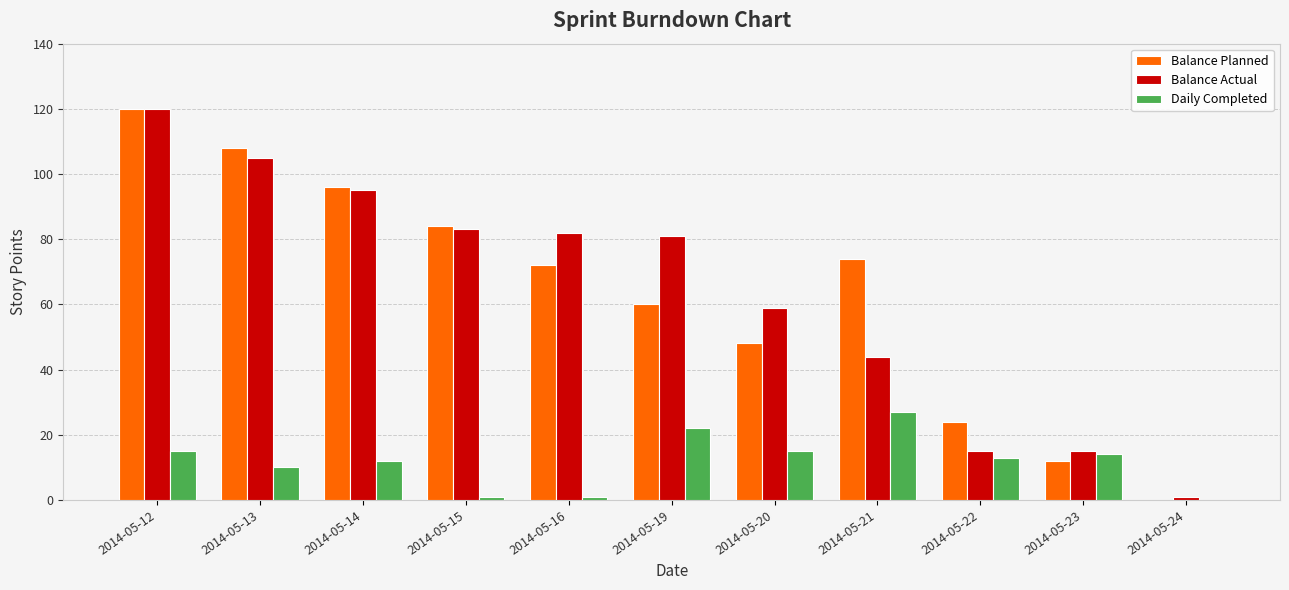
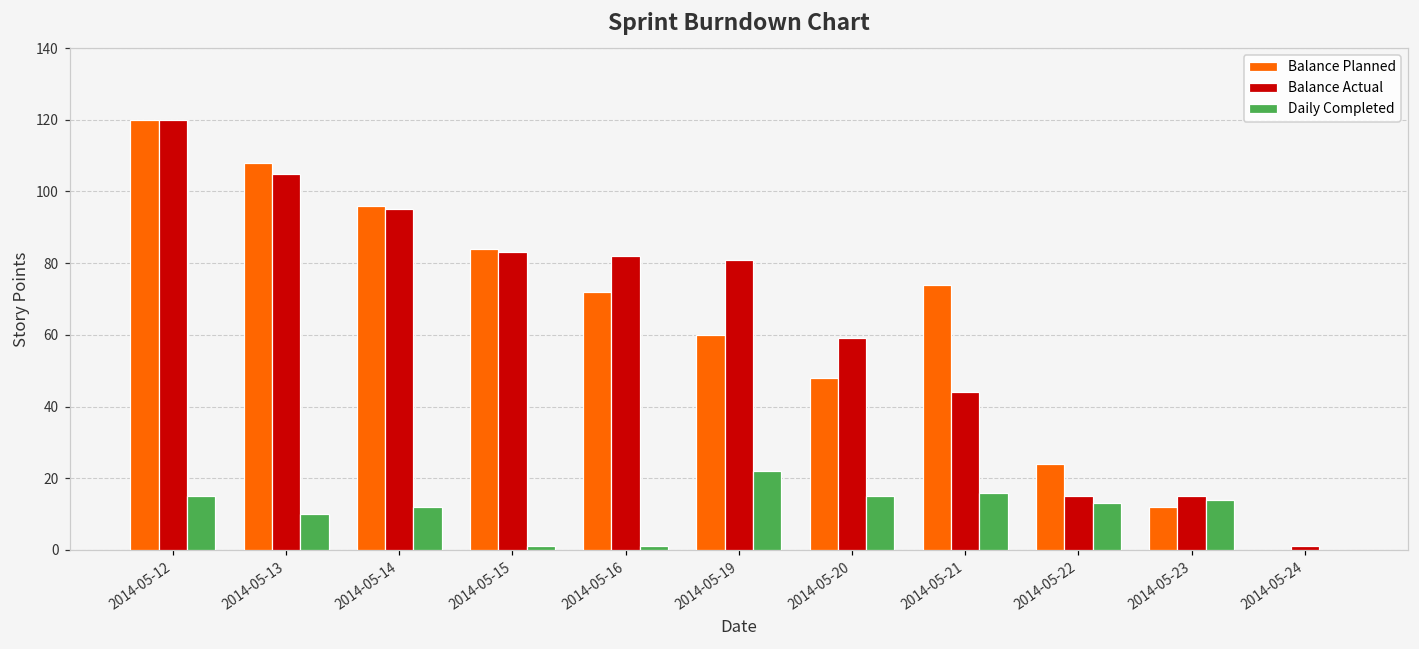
  {
    "Balance Planned": {
      "2014-05-12": 120,
      "2014-05-13": 108,
      "2014-05-14": 96,
      "2014-05-15": 84,
      "2014-05-16": 72,
      "2014-05-19": 60,
      "2014-05-20": 48,
      "2014-05-21": 74,
      "2014-05-22": 24,
      "2014-05-23": 12,
      "2014-05-24": 0
    },
    "Balance Actual": {
      "2014-05-12": 120,
      "2014-05-13": 105,
      "2014-05-14": 95,
      "2014-05-15": 83,
      "2014-05-16": 82,
      "2014-05-19": 81,
      "2014-05-20": 59,
      "2014-05-21": 44,
      "2014-05-22": 15,
      "2014-05-23": 15,
      "2014-05-24": 1
    },
    "Daily Completed": {
      "2014-05-12": 15,
      "2014-05-13": 10,
      "2014-05-14": 12,
      "2014-05-15": 1,
      "2014-05-16": 1,
      "2014-05-19": 22,
      "2014-05-20": 15,
-     "2014-05-21": 27,
+     "2014-05-21": 16,
      "2014-05-22": 13,
      "2014-05-23": 14,
      "2014-05-24": 0
    }
  }
